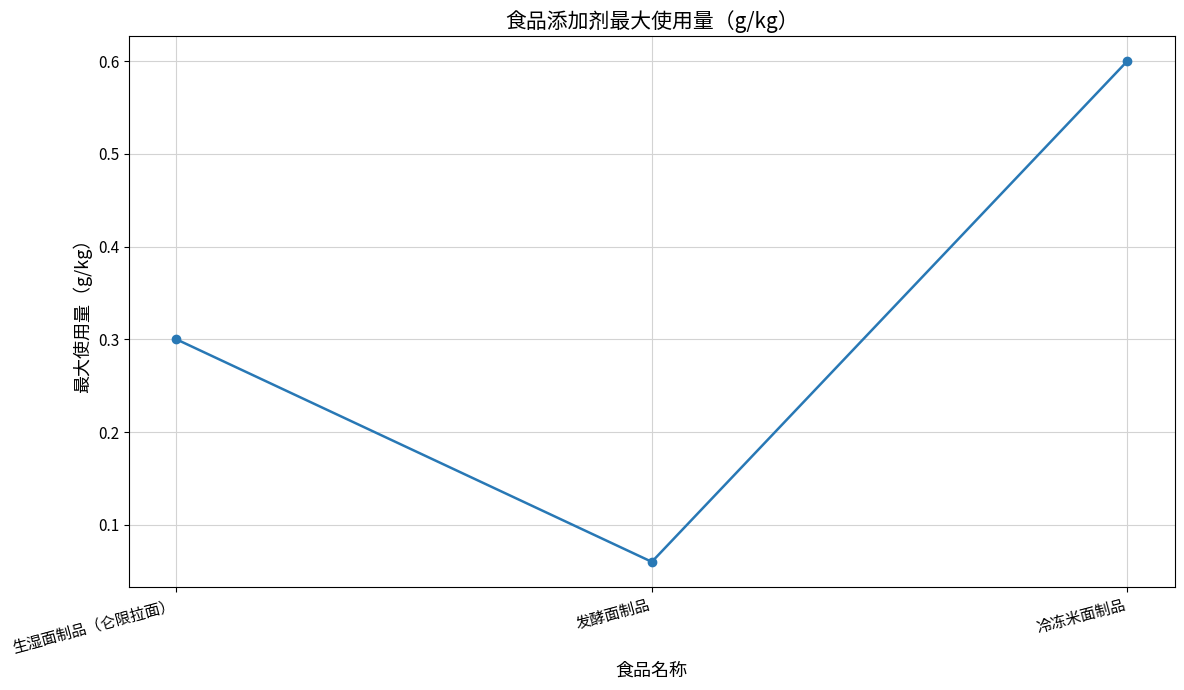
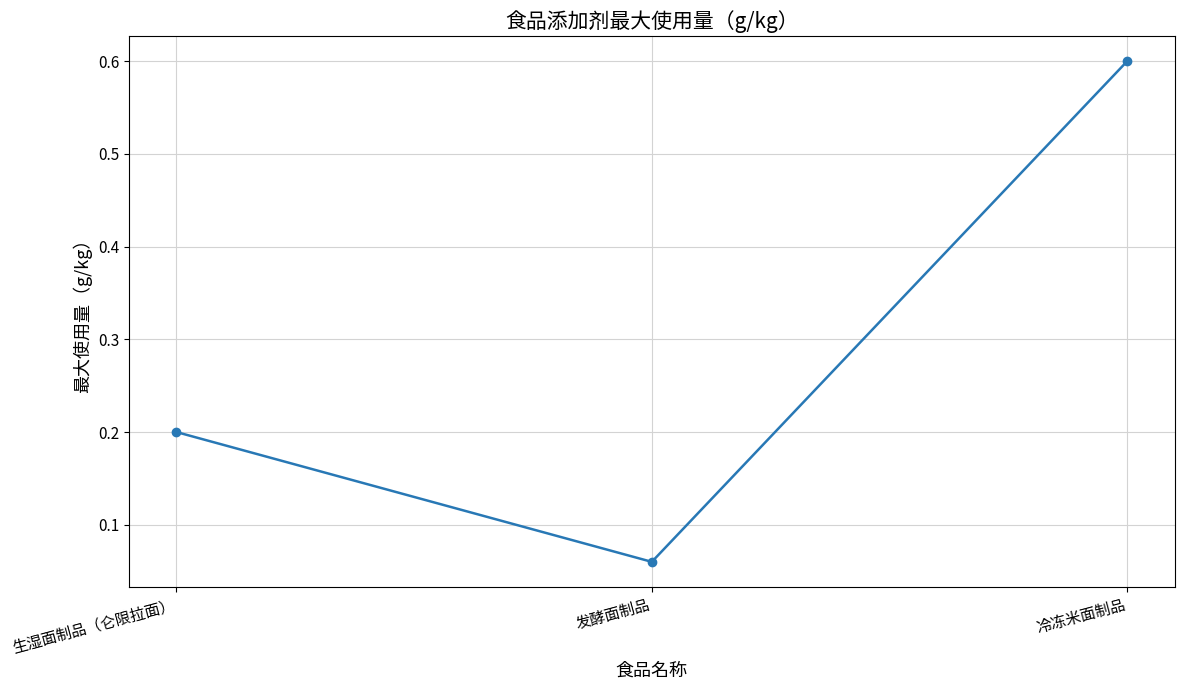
  {
-   "生湿面制品（仑限拉面）": 0.3,
+   "生湿面制品（仑限拉面）": 0.2,
    "发酵面制品": 0.06,
    "冷冻米面制品": 0.6
  }
